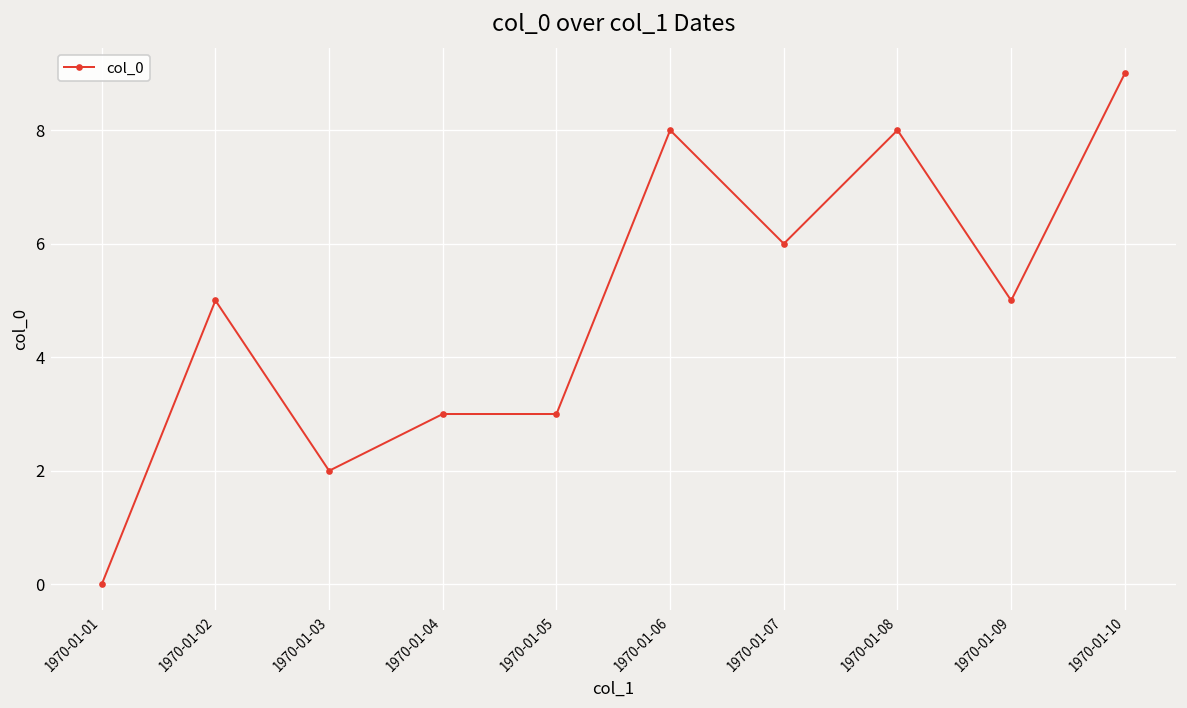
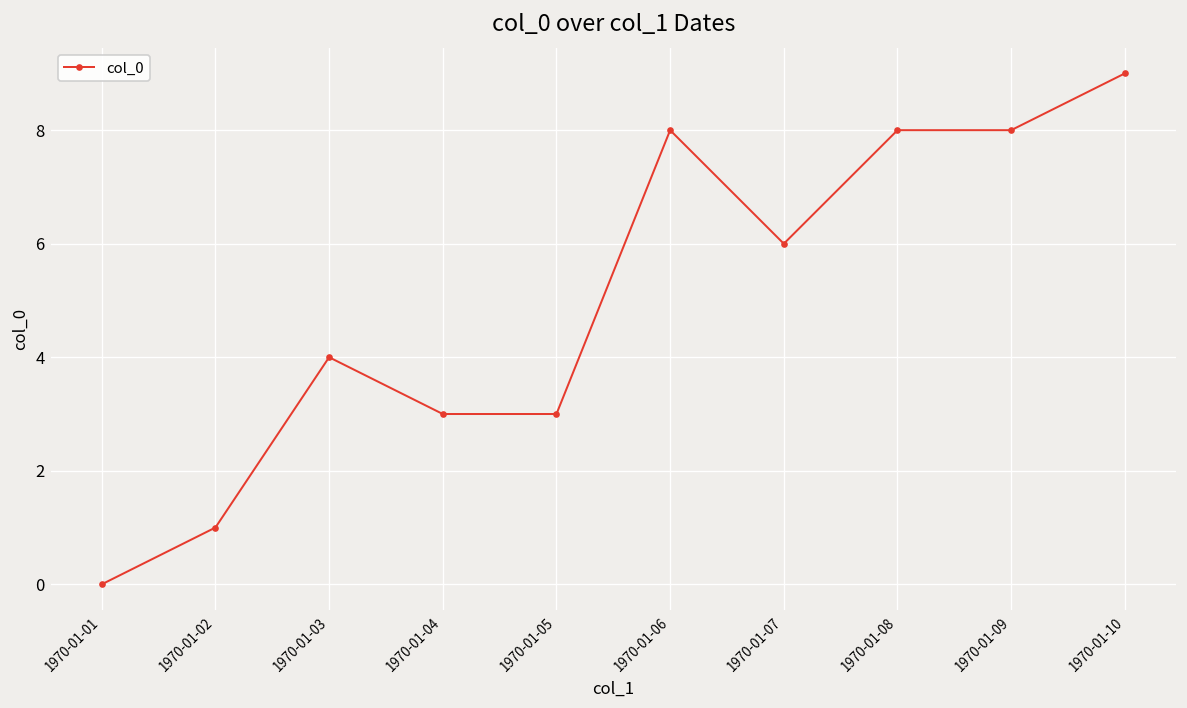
  {
    "1970-01-01": 0,
-   "1970-01-02": 5,
-   "1970-01-03": 2,
+   "1970-01-02": 1,
+   "1970-01-03": 4,
    "1970-01-04": 3,
    "1970-01-05": 3,
    "1970-01-06": 8,
    "1970-01-07": 6,
    "1970-01-08": 8,
-   "1970-01-09": 5,
+   "1970-01-09": 8,
    "1970-01-10": 9
  }
